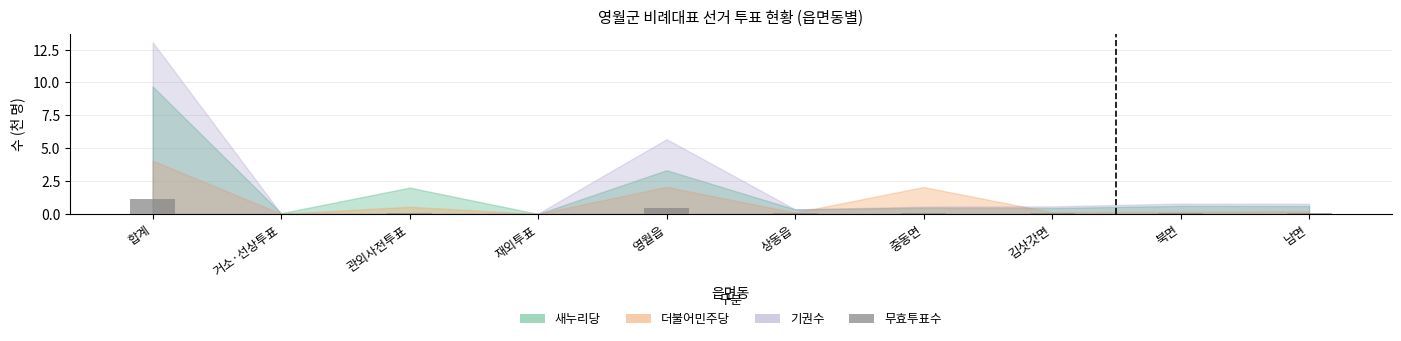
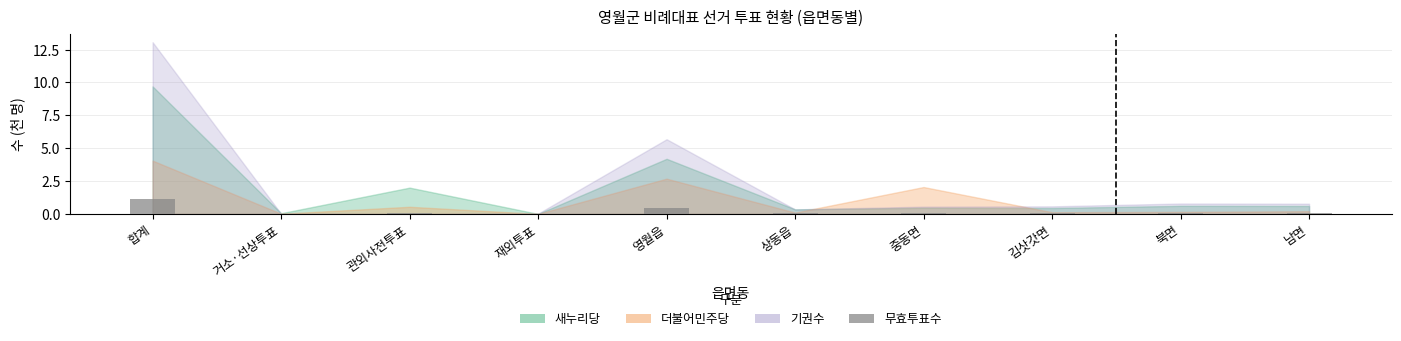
  {
    "무효투표수": {
      "합계": 1.1,
      "재외투표": 0.0,
      "영월읍": 0.5
    },
    "새누리당": {
      "합계": 9.7,
      "관외사전투표": 2.0,
-     "영월읍": 3.3
+     "영월읍": 4.2
    },
    "더불어민주당": {
      "합계": 4.1,
      "관외사전투표": 0.5,
-     "영월읍": 2.1,
+     "영월읍": 2.7,
      "중동면": 2.0,
      "남면": 0.2
    },
    "기권수": {
      "합계": 13.1,
      "관외사전투표": 0.0,
      "영월읍": 5.7
    }
  }
